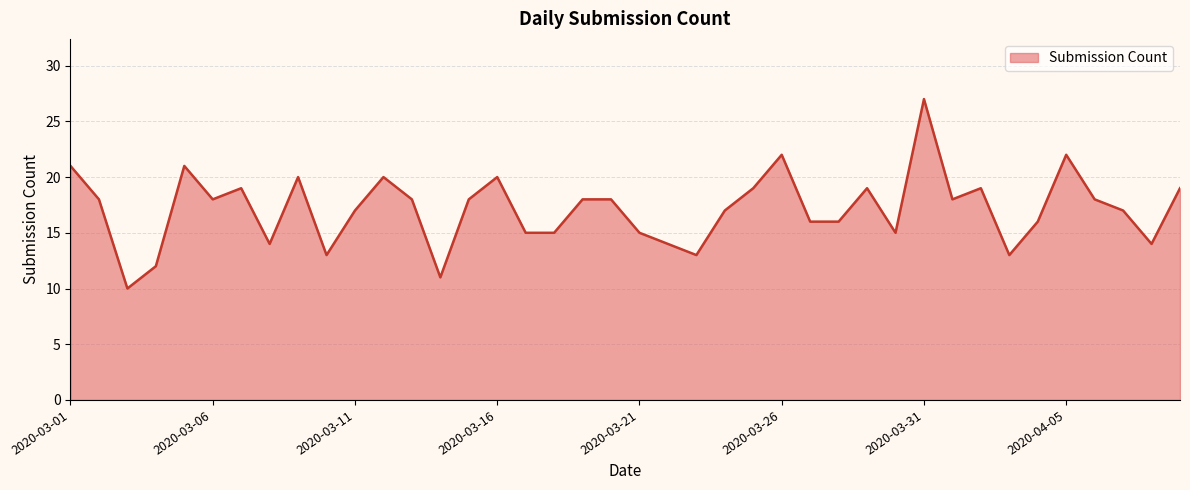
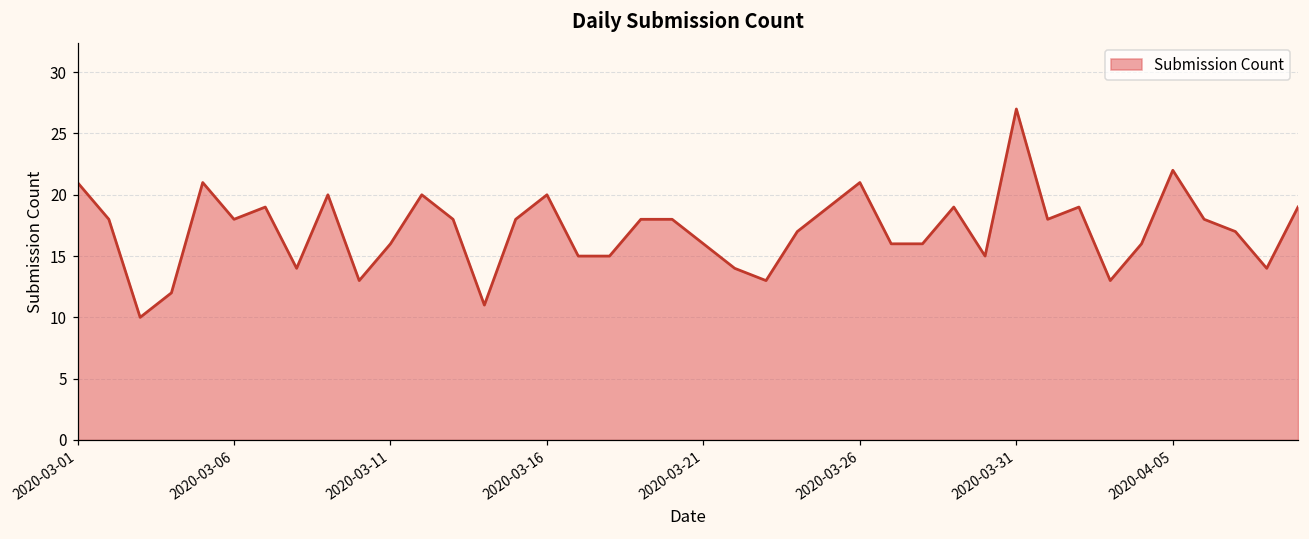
  {
    "2020-03-01": 21,
    "2020-03-06": 18,
-   "2020-03-11": 17,
+   "2020-03-11": 16,
    "2020-03-16": 20,
-   "2020-03-21": 15,
-   "2020-03-26": 22,
+   "2020-03-21": 16,
+   "2020-03-26": 21,
    "2020-03-31": 27,
    "2020-04-05": 22
  }
